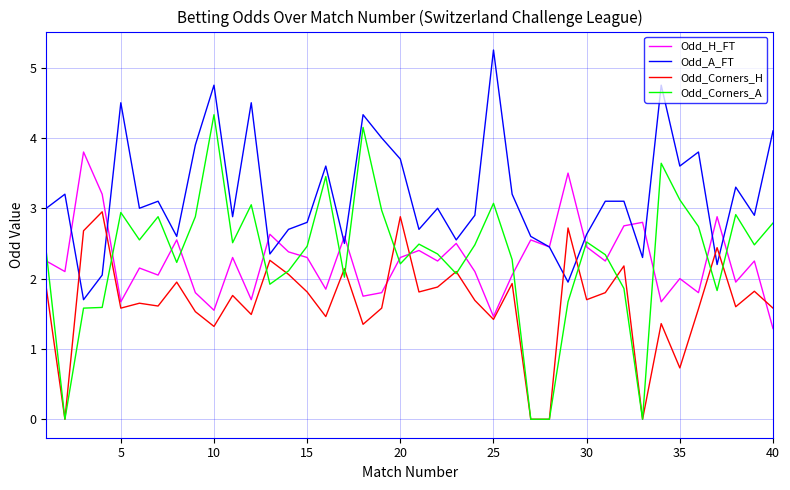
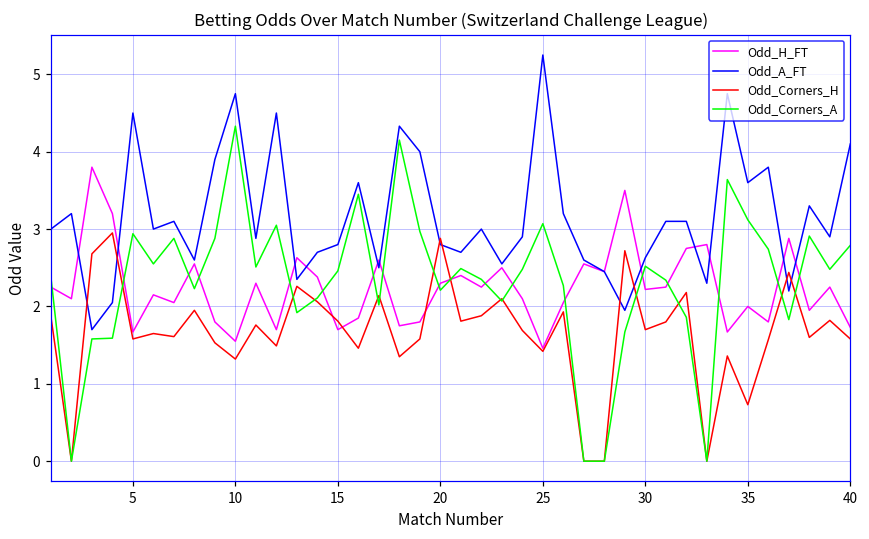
  {
    "Odd_H_FT": {
      "5": 1.7,
      "10": 1.6,
-     "15": 2.3,
+     "15": 1.7,
      "20": 2.3,
      "25": 1.5,
-     "30": 2.5,
+     "30": 2.2,
      "35": 2.0,
-     "40": 1.3
+     "40": 1.7
    },
    "Odd_A_FT": {
      "5": 4.5,
      "10": 4.8,
      "15": 2.8,
-     "20": 3.7,
+     "20": 2.8,
      "25": 5.3,
      "30": 2.6,
      "35": 3.6,
      "40": 4.1
    },
    "Odd_Corners_H": {
      "5": 1.6,
      "10": 1.3,
      "15": 1.8,
      "20": 2.9,
      "25": 1.4,
      "30": 1.7,
      "35": 0.7,
      "40": 1.6
    },
    "Odd_Corners_A": {
      "5": 2.9,
      "10": 4.3,
      "15": 2.5,
      "20": 2.2,
      "25": 3.1,
      "30": 2.5,
      "35": 3.1,
      "40": 2.8
    }
  }
